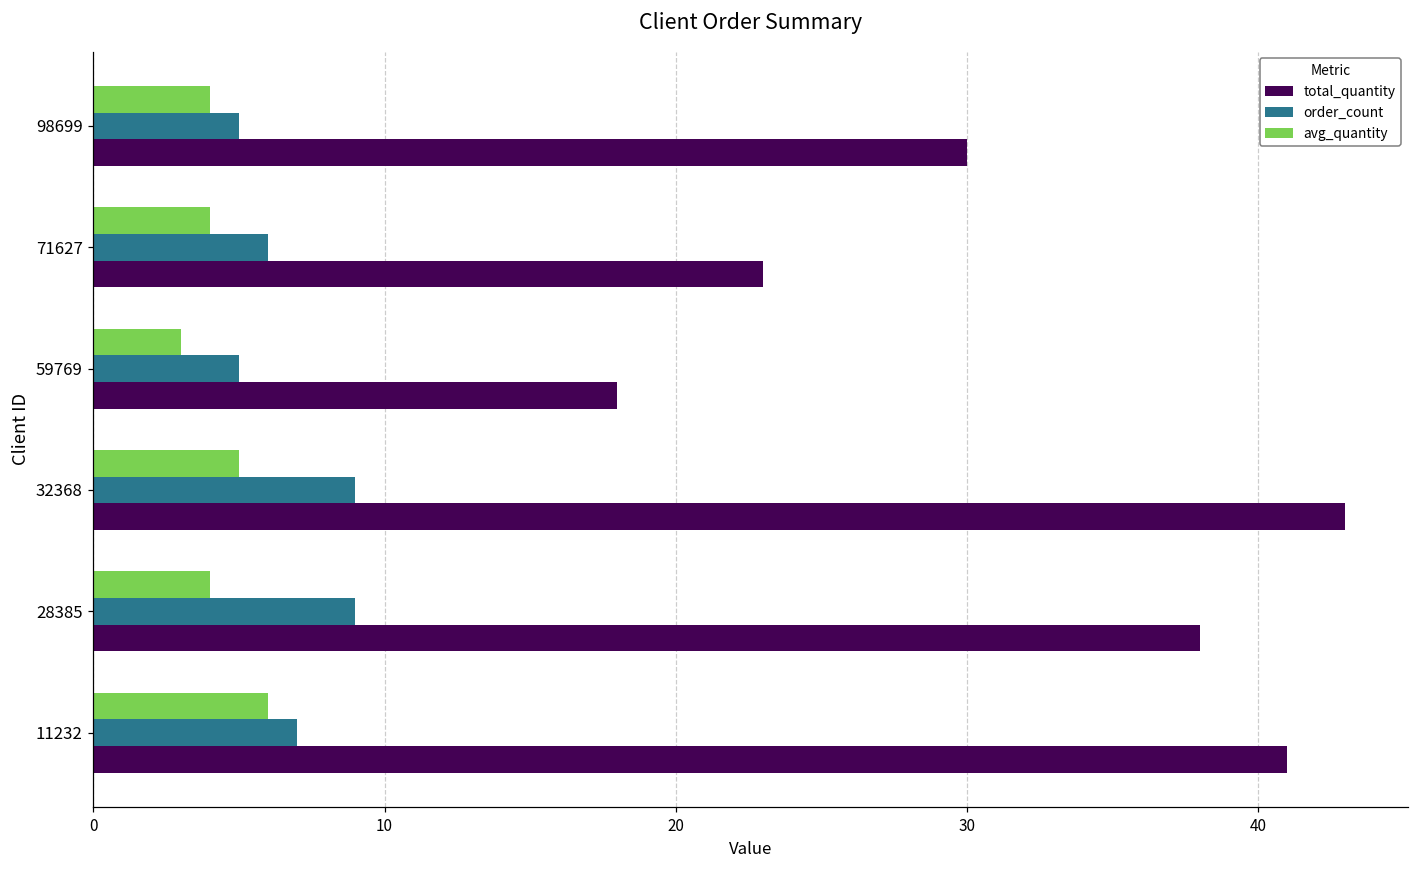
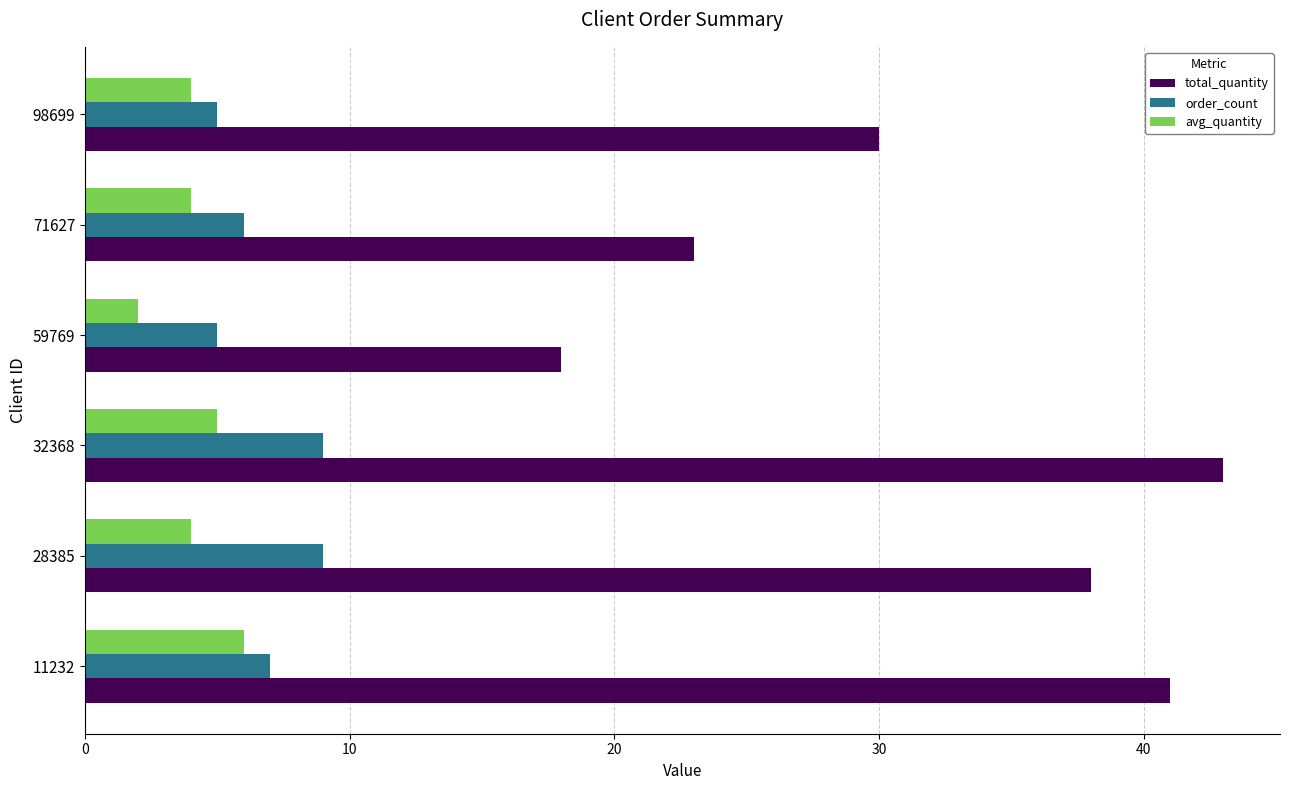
  {
    "total_quantity": {
      "98699": 30,
      "71627": 23,
      "59769": 18,
      "32368": 43,
      "28385": 38,
      "11232": 41
    },
    "order_count": {
      "98699": 5,
      "71627": 6,
      "59769": 5,
      "32368": 9,
      "28385": 9,
      "11232": 7
    },
    "avg_quantity": {
      "98699": 4,
      "71627": 4,
-     "59769": 3,
+     "59769": 2,
      "32368": 5,
      "28385": 4,
      "11232": 6
    }
  }
